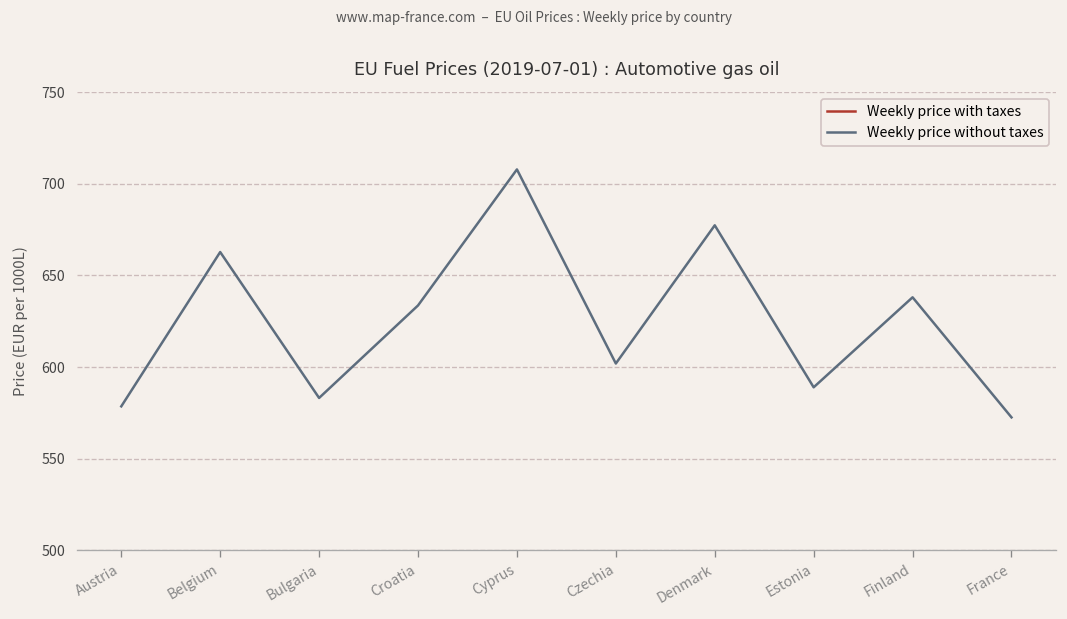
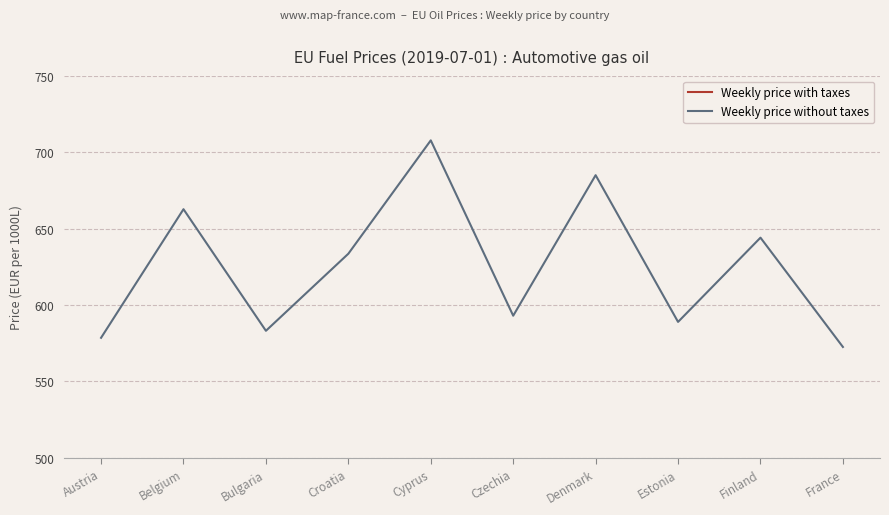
  {
    "Weekly price without taxes": {
      "Austria": 579,
      "Belgium": 663,
      "Bulgaria": 583,
      "Croatia": 634,
      "Cyprus": 708,
-     "Czechia": 602,
-     "Denmark": 677,
+     "Czechia": 593,
+     "Denmark": 685,
      "Estonia": 589,
-     "Finland": 638,
+     "Finland": 644,
      "France": 573
    }
  }
